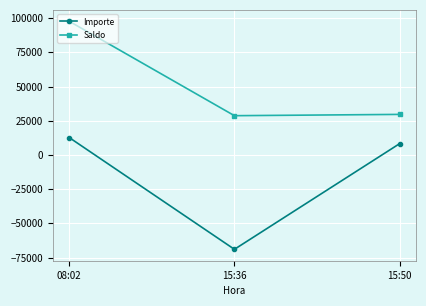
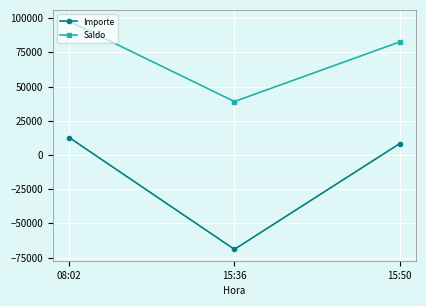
  {
    "Importe": {
      "08:02": 13000,
      "15:36": -69000,
      "15:50": 8000
    },
    "Saldo": {
-     "15:36": 29000,
-     "15:50": 30000
+     "15:36": 39000,
+     "15:50": 83000
    }
  }
